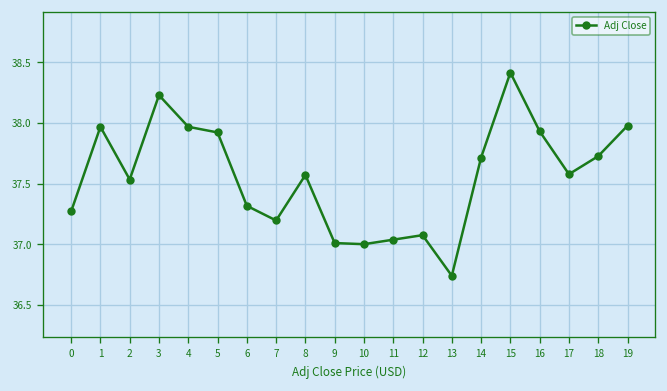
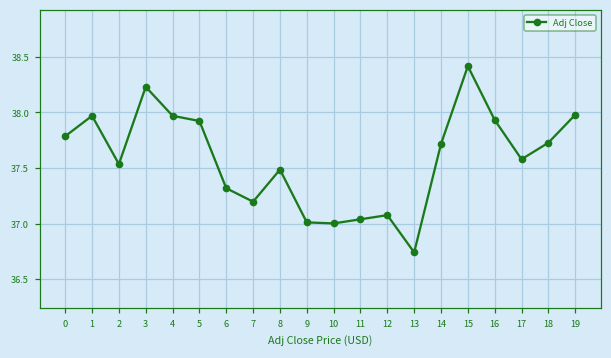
  {
-   "0": 37.27,
+   "0": 37.78,
    "1": 37.97,
    "2": 37.53,
    "3": 38.23,
    "4": 37.97,
    "5": 37.92,
    "6": 37.32,
    "7": 37.20,
-   "8": 37.57,
+   "8": 37.48,
    "9": 37.01,
    "10": 37.00,
    "11": 37.04,
    "12": 37.08,
    "13": 36.74,
    "14": 37.72,
    "15": 38.41,
    "16": 37.93,
    "17": 37.58,
    "18": 37.73,
    "19": 37.98
  }
